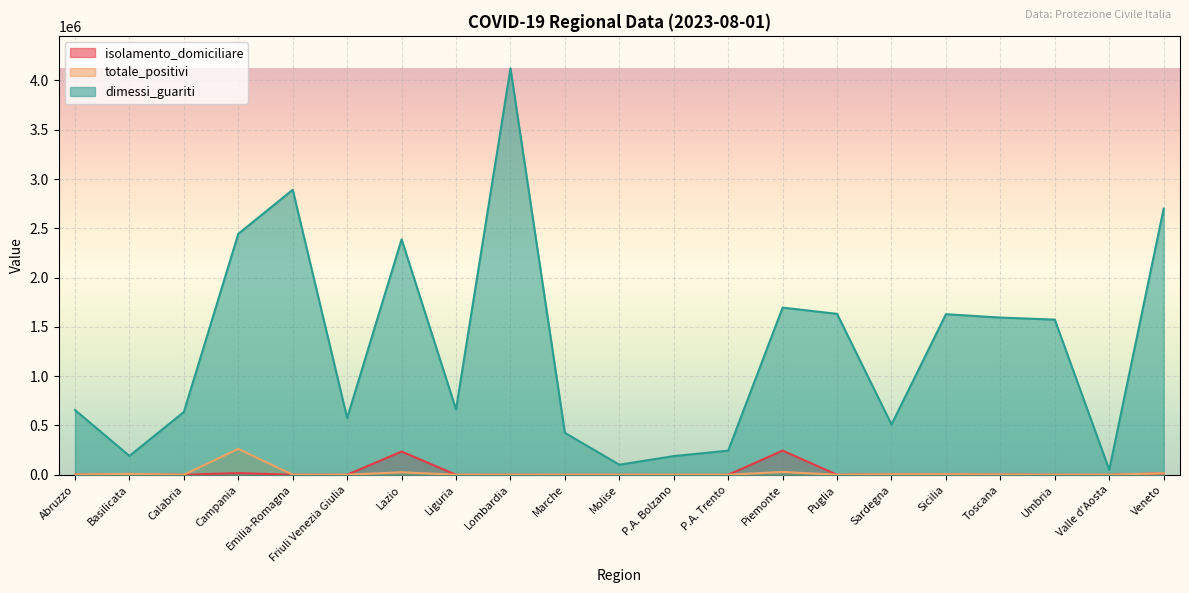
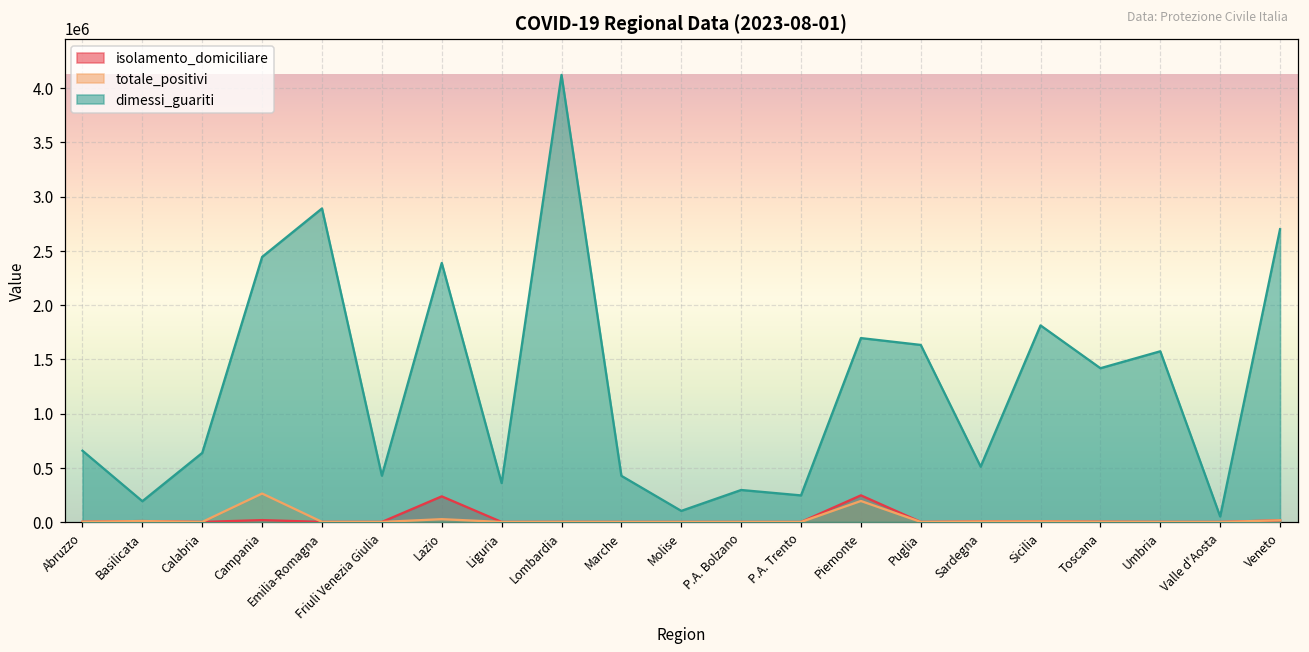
  {
    "isolamento_domiciliare": {
      "Campania": 0,
      "Lazio": 200000,
      "Piemonte": 200000
    },
    "totale_positivi": {
      "Campania": 300000,
      "Lazio": 0,
-     "Piemonte": 0
+     "Piemonte": 200000
    },
    "dimessi_guariti": {
      "Abruzzo": 700000,
      "Basilicata": 200000,
      "Calabria": 600000,
      "Campania": 2400000,
      "Emilia-Romagna": 2900000,
-     "Friuli Venezia Giulia": 600000,
+     "Friuli Venezia Giulia": 400000,
      "Lazio": 2400000,
-     "Liguria": 700000,
+     "Liguria": 400000,
      "Lombardia": 4100000,
      "Marche": 400000,
      "Molise": 100000,
-     "P.A. Bolzano": 200000,
+     "P.A. Bolzano": 300000,
      "P.A. Trento": 200000,
      "Piemonte": 1700000,
      "Puglia": 1600000,
      "Sardegna": 500000,
-     "Sicilia": 1600000,
-     "Toscana": 1600000,
+     "Sicilia": 1800000,
+     "Toscana": 1400000,
      "Umbria": 1600000,
      "Valle d'Aosta": 100000,
      "Veneto": 2700000
    }
  }
